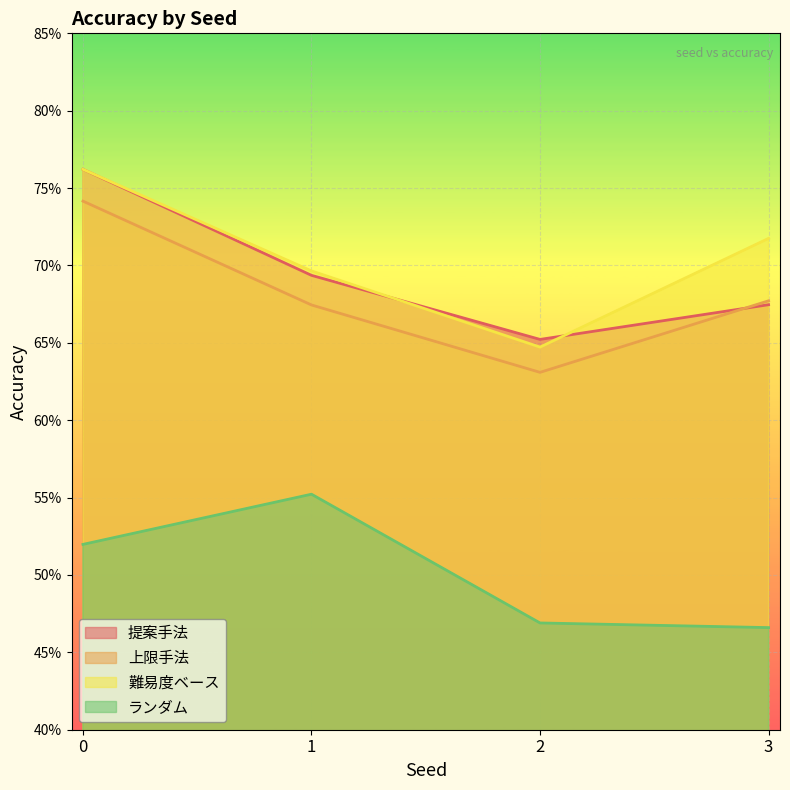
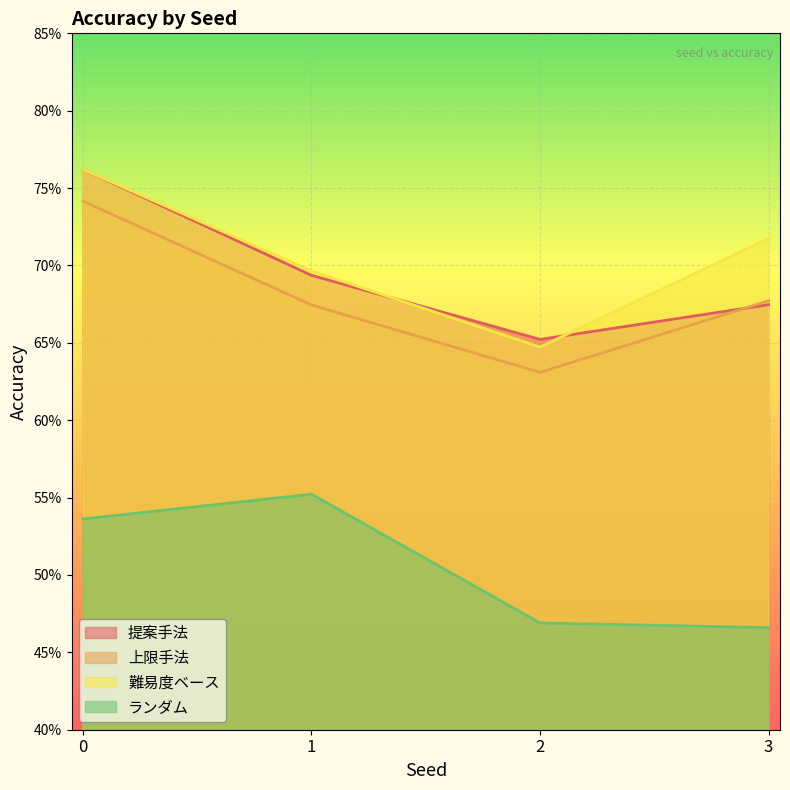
  {
    "ランダム": {
-     "0": "52.0%",
+     "0": "53.6%",
      "1": "55.2%",
      "2": "46.9%",
      "3": "46.6%"
    }
  }
